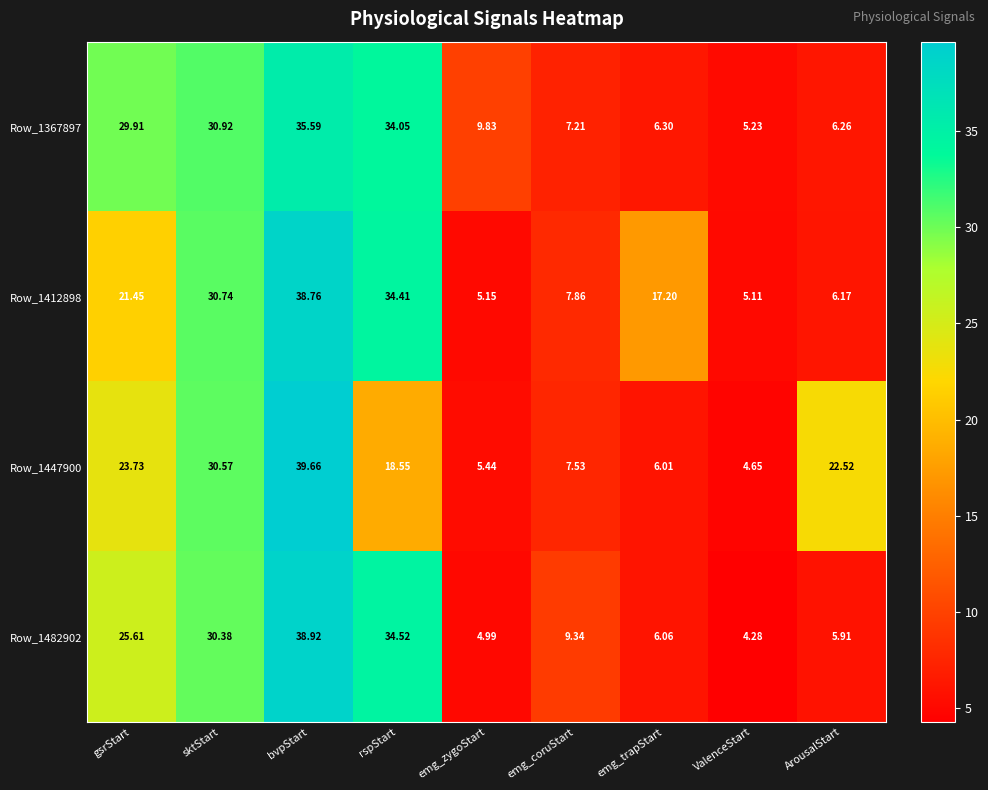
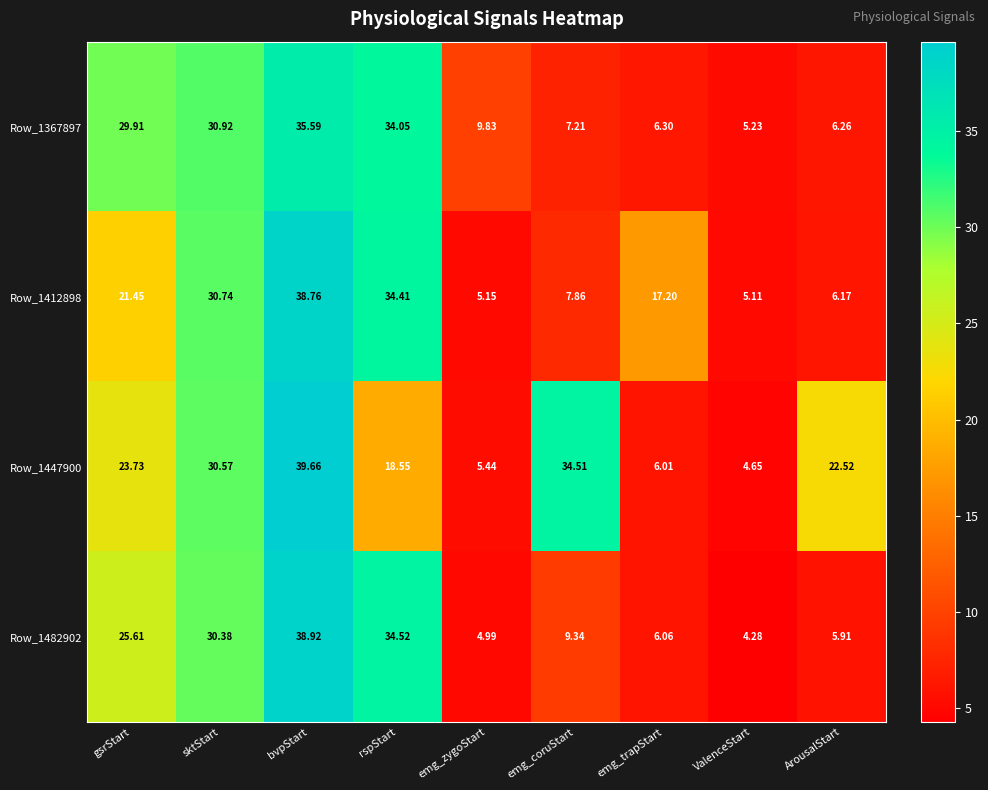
  {
    "Row_1367897": {
      "gsrStart": 29.91,
      "sktStart": 30.92,
      "bvpStart": 35.59,
      "rspStart": 34.05,
      "emg_zygoStart": 9.83,
      "emg_coruStart": 7.21,
      "emg_trapStart": 6.30,
      "ValenceStart": 5.23,
      "ArousalStart": 6.26
    },
    "Row_1412898": {
      "gsrStart": 21.45,
      "sktStart": 30.74,
      "bvpStart": 38.76,
      "rspStart": 34.41,
      "emg_zygoStart": 5.15,
      "emg_coruStart": 7.86,
      "emg_trapStart": 17.20,
      "ValenceStart": 5.11,
      "ArousalStart": 6.17
    },
    "Row_1447900": {
      "gsrStart": 23.73,
      "sktStart": 30.57,
      "bvpStart": 39.66,
      "rspStart": 18.55,
      "emg_zygoStart": 5.44,
-     "emg_coruStart": 7.53,
+     "emg_coruStart": 34.51,
      "emg_trapStart": 6.01,
      "ValenceStart": 4.65,
      "ArousalStart": 22.52
    },
    "Row_1482902": {
      "gsrStart": 25.61,
      "sktStart": 30.38,
      "bvpStart": 38.92,
      "rspStart": 34.52,
      "emg_zygoStart": 4.99,
      "emg_coruStart": 9.34,
      "emg_trapStart": 6.06,
      "ValenceStart": 4.28,
      "ArousalStart": 5.91
    }
  }
